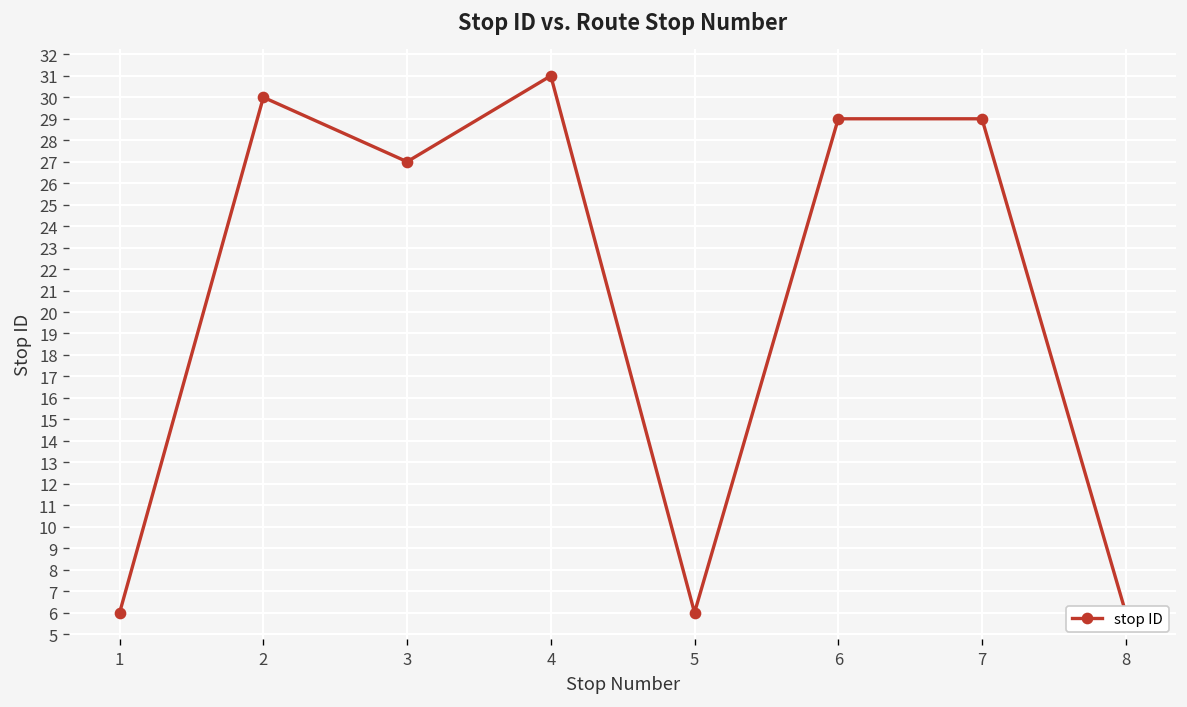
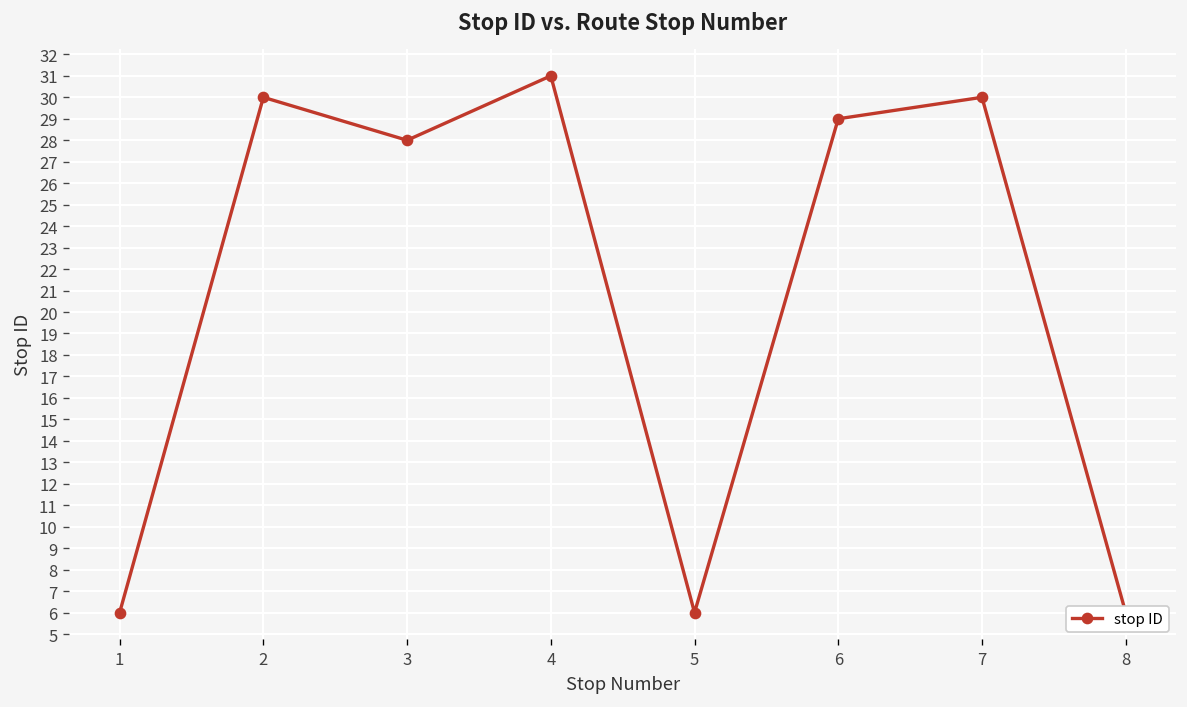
  {
    "1": 6,
    "2": 30,
-   "3": 27,
+   "3": 28,
    "4": 31,
    "5": 6,
    "6": 29,
-   "7": 29
+   "7": 30
  }
